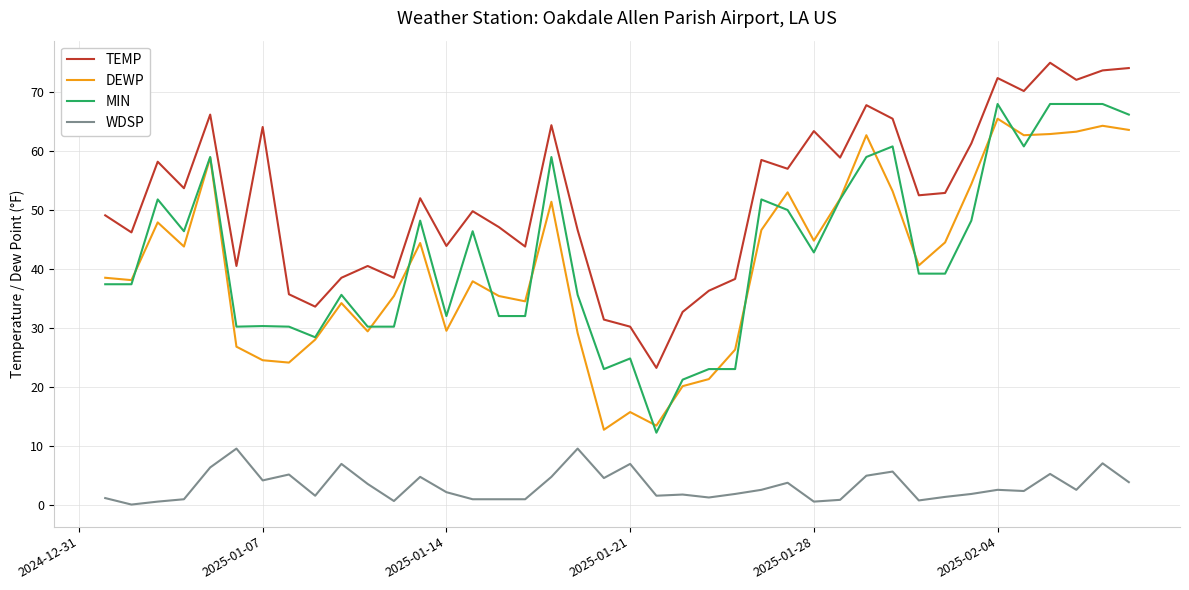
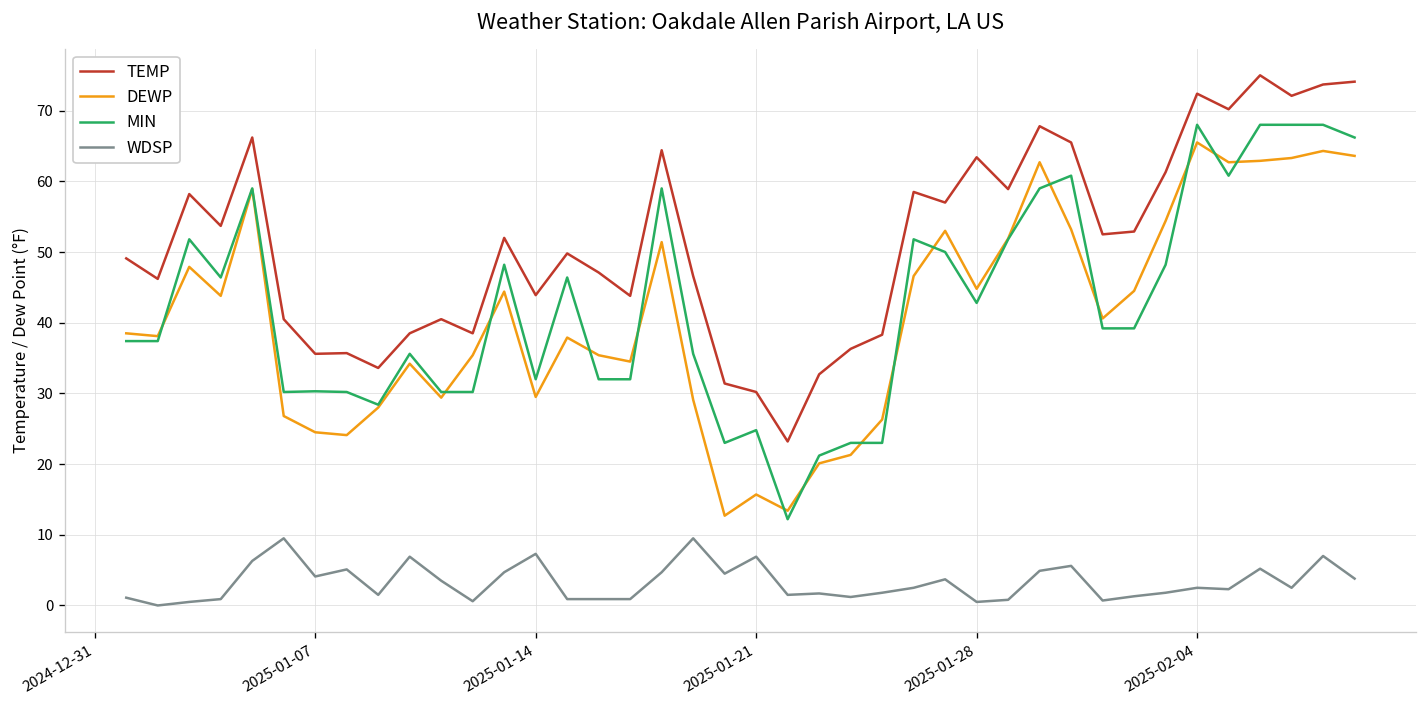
  {
    "TEMP": {
-     "2025-01-07": 64,
+     "2025-01-07": 36,
      "2025-01-14": 44,
      "2025-01-21": 30,
      "2025-01-28": 63,
      "2025-02-04": 72
    },
    "DEWP": {
      "2025-01-07": 25,
      "2025-01-14": 30,
      "2025-01-21": 16,
      "2025-01-28": 45,
      "2025-02-04": 66
    },
    "MIN": {
      "2025-01-07": 30,
      "2025-01-14": 32,
      "2025-01-21": 25,
      "2025-01-28": 43,
      "2025-02-04": 68
    },
    "WDSP": {
      "2025-01-07": 4,
-     "2025-01-14": 2,
+     "2025-01-14": 7,
      "2025-01-21": 7,
      "2025-01-28": 1,
      "2025-02-04": 3
    }
  }
